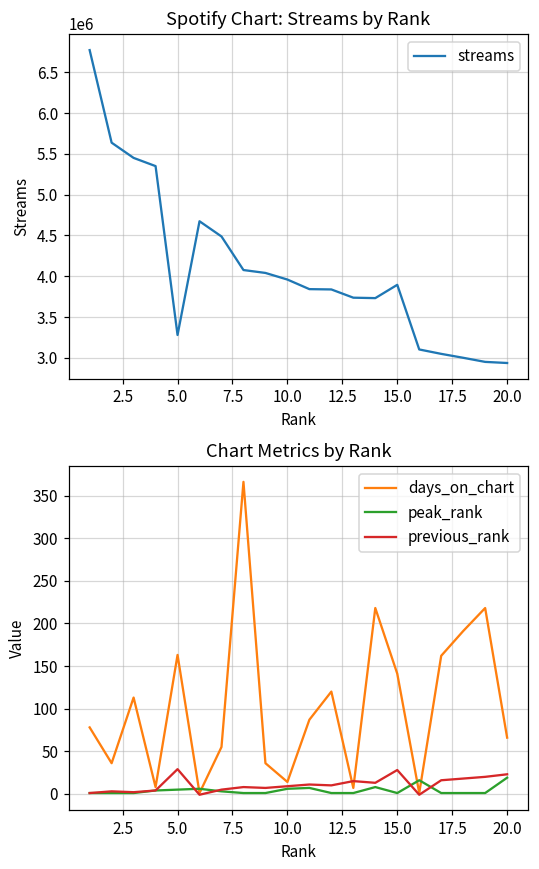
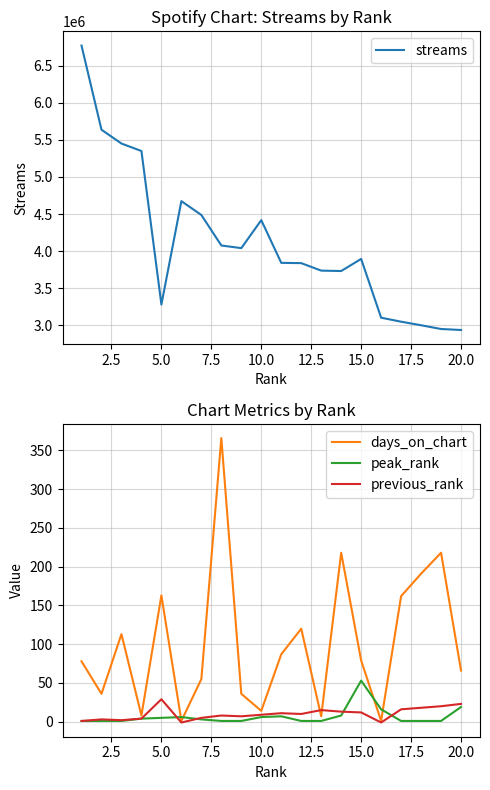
  {
    "Spotify Chart: Streams by Rank": {
      "5.0": 3300000,
-     "10.0": 4000000,
+     "10.0": 4400000,
      "15.0": 3900000,
      "20.0": 2900000
    },
    "Chart Metrics by Rank": {
      "days_on_chart": {
        "5.0": 160,
        "10.0": 10,
-       "15.0": 140,
+       "15.0": 80,
        "20.0": 70
      },
      "peak_rank": {
        "5.0": 10,
-       "15.0": 0,
+       "15.0": 50,
        "20.0": 20
      },
      "previous_rank": {
        "5.0": 30,
-       "15.0": 30,
+       "15.0": 10,
        "20.0": 20
      }
    }
  }
